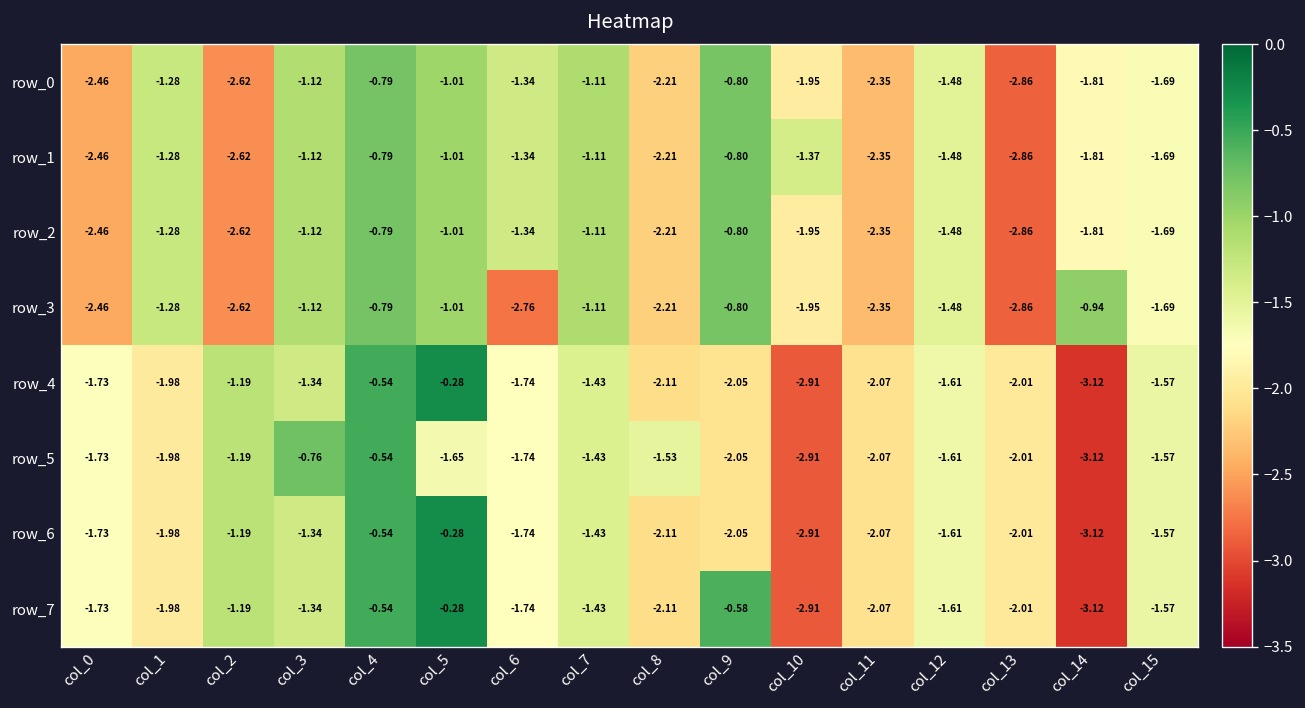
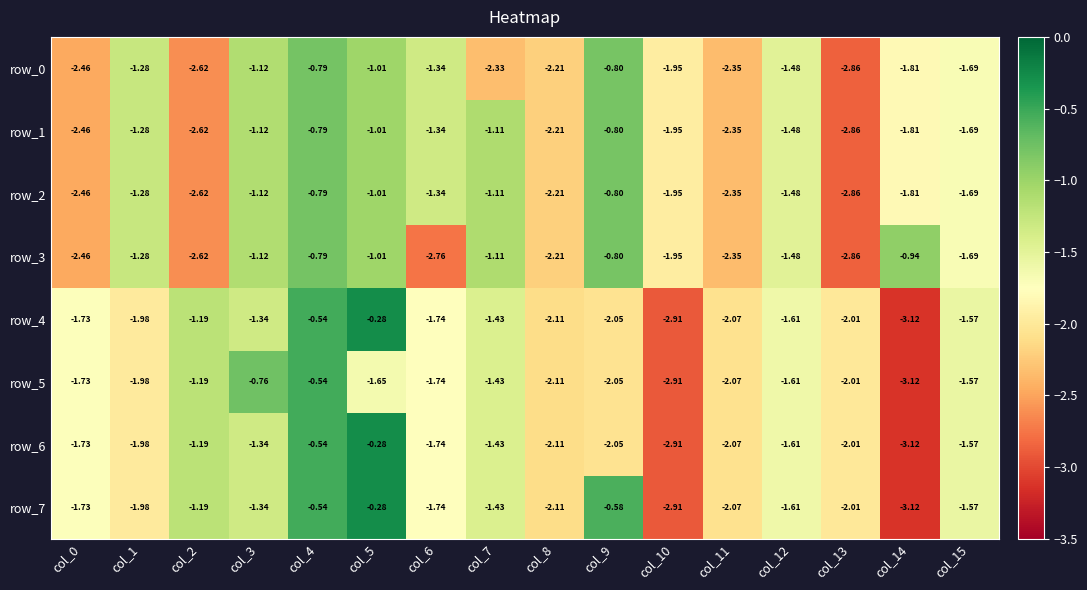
  {
    "row_0": {
      "col_0": -2.46,
      "col_1": -1.28,
      "col_2": -2.62,
      "col_3": -1.12,
      "col_4": -0.79,
      "col_5": -1.01,
      "col_6": -1.34,
-     "col_7": -1.11,
+     "col_7": -2.33,
      "col_8": -2.21,
      "col_9": -0.80,
      "col_10": -1.95,
      "col_11": -2.35,
      "col_12": -1.48,
      "col_13": -2.86,
      "col_14": -1.81,
      "col_15": -1.69
    },
    "row_1": {
      "col_0": -2.46,
      "col_1": -1.28,
      "col_2": -2.62,
      "col_3": -1.12,
      "col_4": -0.79,
      "col_5": -1.01,
      "col_6": -1.34,
      "col_7": -1.11,
      "col_8": -2.21,
      "col_9": -0.80,
-     "col_10": -1.37,
+     "col_10": -1.95,
      "col_11": -2.35,
      "col_12": -1.48,
      "col_13": -2.86,
      "col_14": -1.81,
      "col_15": -1.69
    },
    "row_2": {
      "col_0": -2.46,
      "col_1": -1.28,
      "col_2": -2.62,
      "col_3": -1.12,
      "col_4": -0.79,
      "col_5": -1.01,
      "col_6": -1.34,
      "col_7": -1.11,
      "col_8": -2.21,
      "col_9": -0.80,
      "col_10": -1.95,
      "col_11": -2.35,
      "col_12": -1.48,
      "col_13": -2.86,
      "col_14": -1.81,
      "col_15": -1.69
    },
    "row_3": {
      "col_0": -2.46,
      "col_1": -1.28,
      "col_2": -2.62,
      "col_3": -1.12,
      "col_4": -0.79,
      "col_5": -1.01,
      "col_6": -2.76,
      "col_7": -1.11,
      "col_8": -2.21,
      "col_9": -0.80,
      "col_10": -1.95,
      "col_11": -2.35,
      "col_12": -1.48,
      "col_13": -2.86,
      "col_14": -0.94,
      "col_15": -1.69
    },
    "row_4": {
      "col_0": -1.73,
      "col_1": -1.98,
      "col_2": -1.19,
      "col_3": -1.34,
      "col_4": -0.54,
      "col_5": -0.28,
      "col_6": -1.74,
      "col_7": -1.43,
      "col_8": -2.11,
      "col_9": -2.05,
      "col_10": -2.91,
      "col_11": -2.07,
      "col_12": -1.61,
      "col_13": -2.01,
      "col_14": -3.12,
      "col_15": -1.57
    },
    "row_5": {
      "col_0": -1.73,
      "col_1": -1.98,
      "col_2": -1.19,
      "col_3": -0.76,
      "col_4": -0.54,
      "col_5": -1.65,
      "col_6": -1.74,
      "col_7": -1.43,
-     "col_8": -1.53,
+     "col_8": -2.11,
      "col_9": -2.05,
      "col_10": -2.91,
      "col_11": -2.07,
      "col_12": -1.61,
      "col_13": -2.01,
      "col_14": -3.12,
      "col_15": -1.57
    },
    "row_6": {
      "col_0": -1.73,
      "col_1": -1.98,
      "col_2": -1.19,
      "col_3": -1.34,
      "col_4": -0.54,
      "col_5": -0.28,
      "col_6": -1.74,
      "col_7": -1.43,
      "col_8": -2.11,
      "col_9": -2.05,
      "col_10": -2.91,
      "col_11": -2.07,
      "col_12": -1.61,
      "col_13": -2.01,
      "col_14": -3.12,
      "col_15": -1.57
    },
    "row_7": {
      "col_0": -1.73,
      "col_1": -1.98,
      "col_2": -1.19,
      "col_3": -1.34,
      "col_4": -0.54,
      "col_5": -0.28,
      "col_6": -1.74,
      "col_7": -1.43,
      "col_8": -2.11,
      "col_9": -0.58,
      "col_10": -2.91,
      "col_11": -2.07,
      "col_12": -1.61,
      "col_13": -2.01,
      "col_14": -3.12,
      "col_15": -1.57
    }
  }
